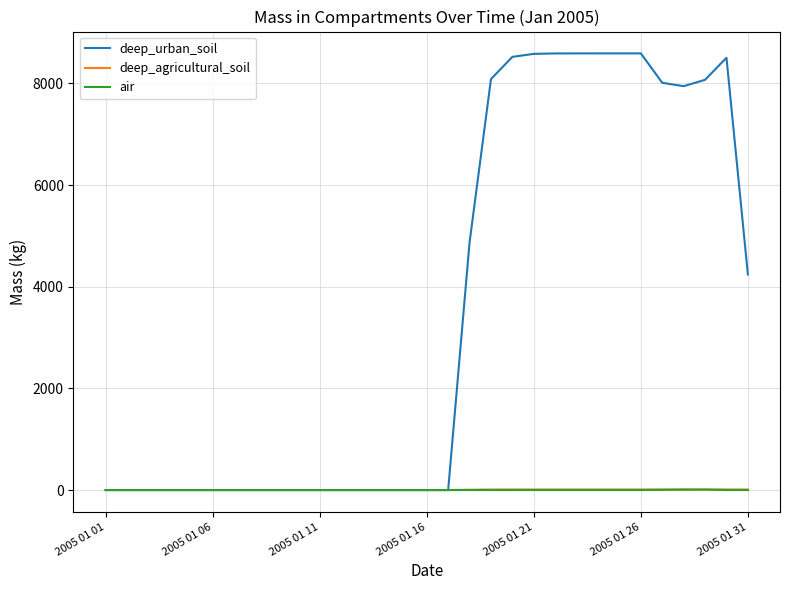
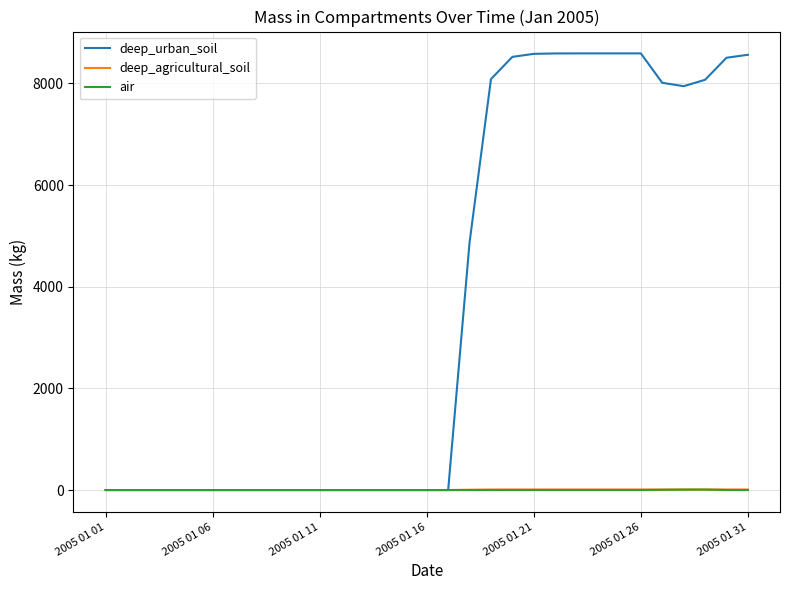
  {
    "deep_urban_soil": {
      "2005 01 21": 8600,
      "2005 01 26": 8600,
-     "2005 01 31": 4200
+     "2005 01 31": 8600
    },
    "air": {
      "2005 01 21": 0,
      "2005 01 26": 0,
      "2005 01 31": 0
    }
  }
